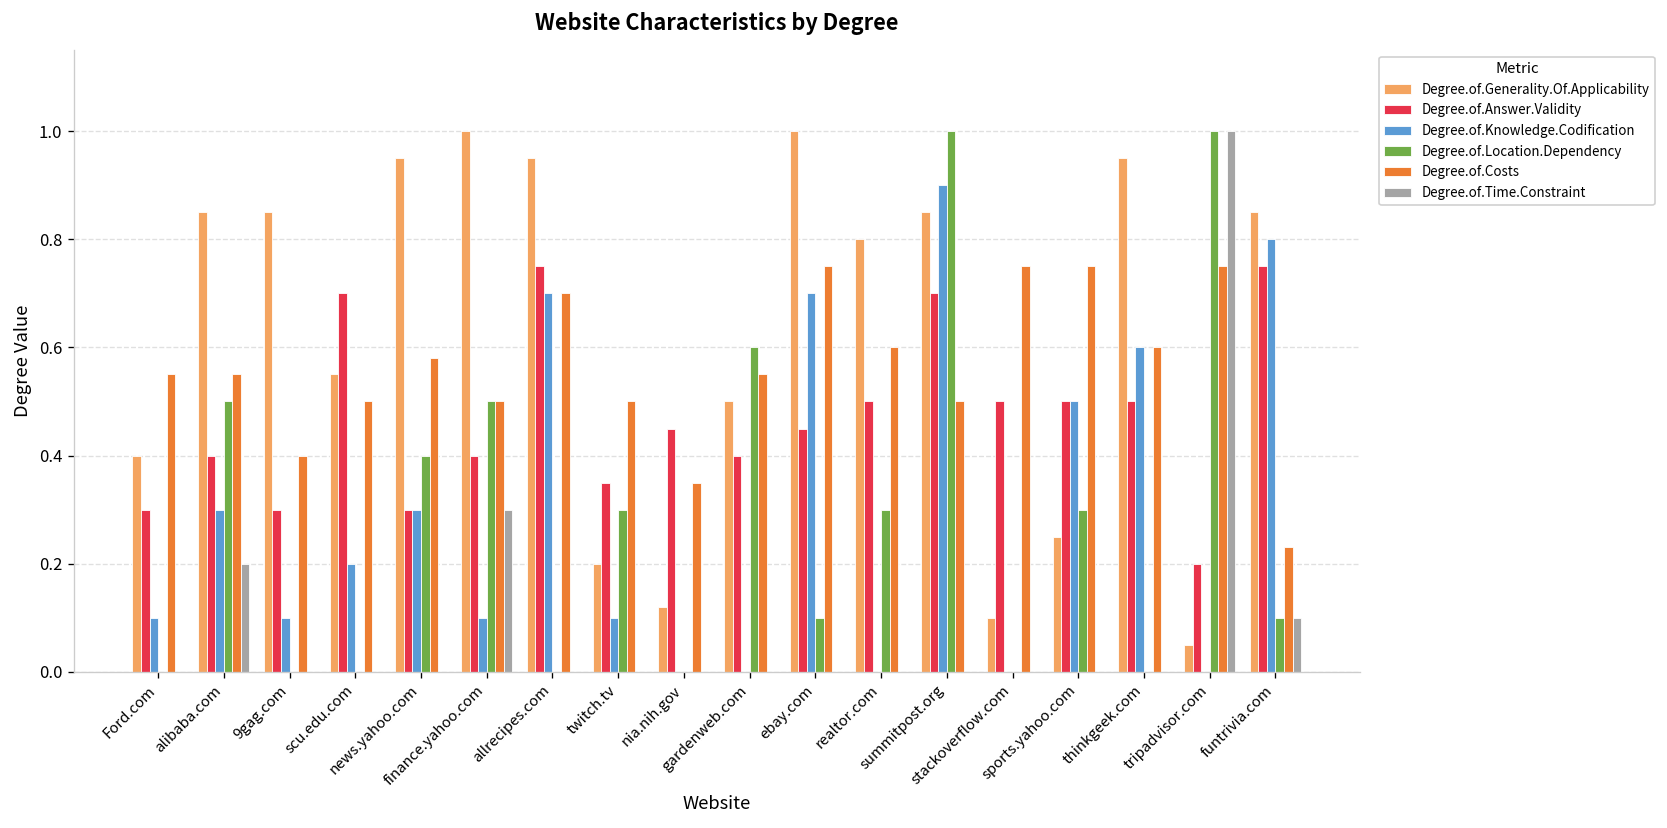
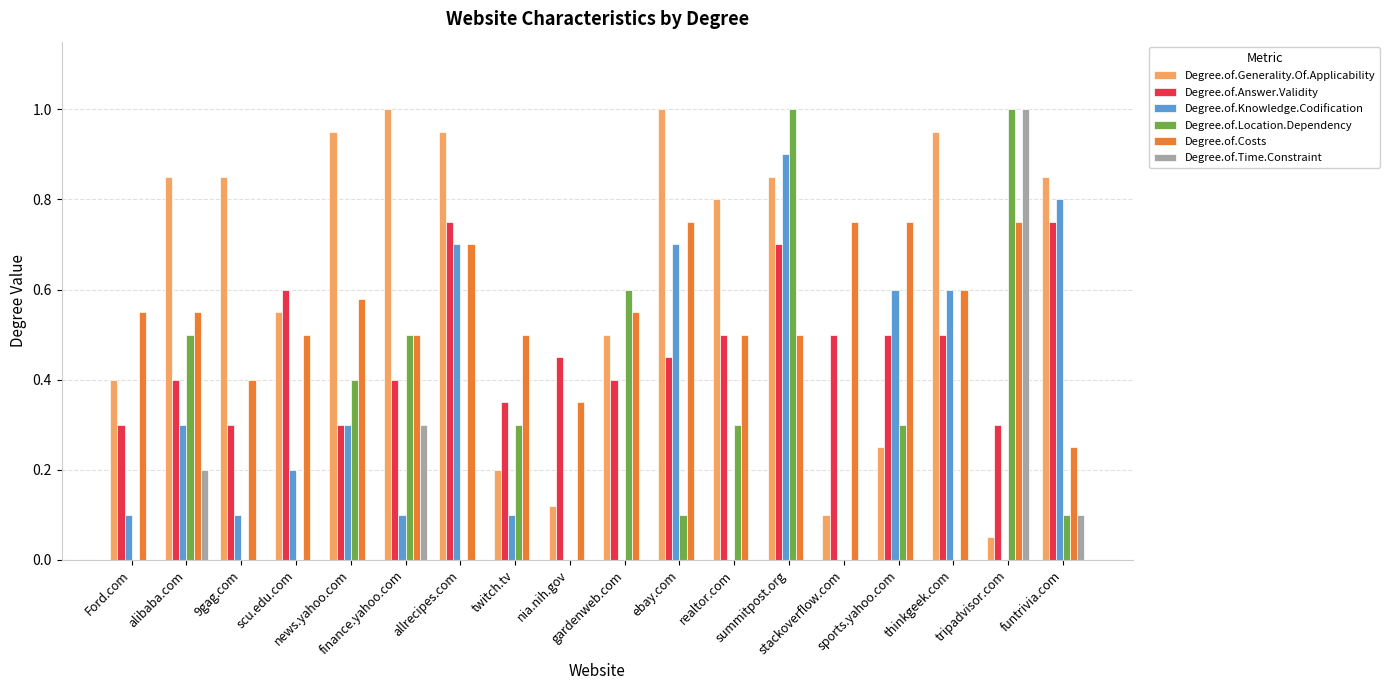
  {
    "Degree.of.Generality.Of.Applicability": {
      "Ford.com": 0.40,
      "alibaba.com": 0.85,
      "9gag.com": 0.85,
      "scu.edu.com": 0.55,
      "news.yahoo.com": 0.95,
      "finance.yahoo.com": 1.00,
      "allrecipes.com": 0.95,
      "twitch.tv": 0.20,
      "nia.nih.gov": 0.12,
      "gardenweb.com": 0.50,
      "ebay.com": 1.00,
      "realtor.com": 0.80,
      "summitpost.org": 0.85,
      "stackoverflow.com": 0.10,
      "sports.yahoo.com": 0.25,
      "thinkgeek.com": 0.95,
      "tripadvisor.com": 0.05,
      "funtrivia.com": 0.85
    },
    "Degree.of.Answer.Validity": {
      "Ford.com": 0.3,
      "alibaba.com": 0.4,
      "9gag.com": 0.3,
-     "scu.edu.com": 0.7,
+     "scu.edu.com": 0.6,
      "news.yahoo.com": 0.3,
      "finance.yahoo.com": 0.4,
      "allrecipes.com": 0.75,
      "twitch.tv": 0.35,
      "nia.nih.gov": 0.45,
      "gardenweb.com": 0.4,
      "ebay.com": 0.45,
      "realtor.com": 0.5,
      "summitpost.org": 0.7,
      "stackoverflow.com": 0.5,
      "sports.yahoo.com": 0.5,
      "thinkgeek.com": 0.5,
-     "tripadvisor.com": 0.2,
+     "tripadvisor.com": 0.3,
      "funtrivia.com": 0.75
    },
    "Degree.of.Knowledge.Codification": {
      "Ford.com": 0.1,
      "alibaba.com": 0.3,
      "9gag.com": 0.1,
      "scu.edu.com": 0.2,
      "news.yahoo.com": 0.3,
      "finance.yahoo.com": 0.1,
      "allrecipes.com": 0.7,
      "twitch.tv": 0.1,
      "nia.nih.gov": 0.0,
      "gardenweb.com": 0.0,
      "ebay.com": 0.7,
      "realtor.com": 0.0,
      "summitpost.org": 0.9,
      "stackoverflow.com": 0.0,
-     "sports.yahoo.com": 0.5,
+     "sports.yahoo.com": 0.6,
      "thinkgeek.com": 0.6,
      "tripadvisor.com": 0.0,
      "funtrivia.com": 0.8
    },
    "Degree.of.Location.Dependency": {
      "Ford.com": 0.00,
      "alibaba.com": 0.50,
      "9gag.com": 0.00,
      "scu.edu.com": 0.00,
      "news.yahoo.com": 0.40,
      "finance.yahoo.com": 0.50,
      "allrecipes.com": 0.00,
      "twitch.tv": 0.30,
      "nia.nih.gov": 0.00,
      "gardenweb.com": 0.60,
      "ebay.com": 0.10,
      "realtor.com": 0.30,
      "summitpost.org": 1.00,
      "stackoverflow.com": 0.00,
      "sports.yahoo.com": 0.30,
      "thinkgeek.com": 0.00,
      "tripadvisor.com": 1.00,
      "funtrivia.com": 0.10
    },
    "Degree.of.Costs": {
      "Ford.com": 0.55,
      "alibaba.com": 0.55,
      "9gag.com": 0.40,
      "scu.edu.com": 0.50,
      "news.yahoo.com": 0.58,
      "finance.yahoo.com": 0.50,
      "allrecipes.com": 0.70,
      "twitch.tv": 0.50,
      "nia.nih.gov": 0.35,
      "gardenweb.com": 0.55,
      "ebay.com": 0.75,
-     "realtor.com": 0.6,
+     "realtor.com": 0.5,
      "summitpost.org": 0.50,
      "stackoverflow.com": 0.75,
      "sports.yahoo.com": 0.75,
      "thinkgeek.com": 0.60,
      "tripadvisor.com": 0.75,
-     "funtrivia.com": 0.23
+     "funtrivia.com": 0.25
    },
    "Degree.of.Time.Constraint": {
      "Ford.com": 0.00,
      "alibaba.com": 0.20,
      "9gag.com": 0.00,
      "scu.edu.com": 0.00,
      "news.yahoo.com": 0.00,
      "finance.yahoo.com": 0.30,
      "allrecipes.com": 0.00,
      "twitch.tv": 0.00,
      "nia.nih.gov": 0.00,
      "gardenweb.com": 0.00,
      "ebay.com": 0.00,
      "realtor.com": 0.00,
      "summitpost.org": 0.00,
      "stackoverflow.com": 0.00,
      "sports.yahoo.com": 0.00,
      "thinkgeek.com": 0.00,
      "tripadvisor.com": 1.00,
      "funtrivia.com": 0.10
    }
  }
